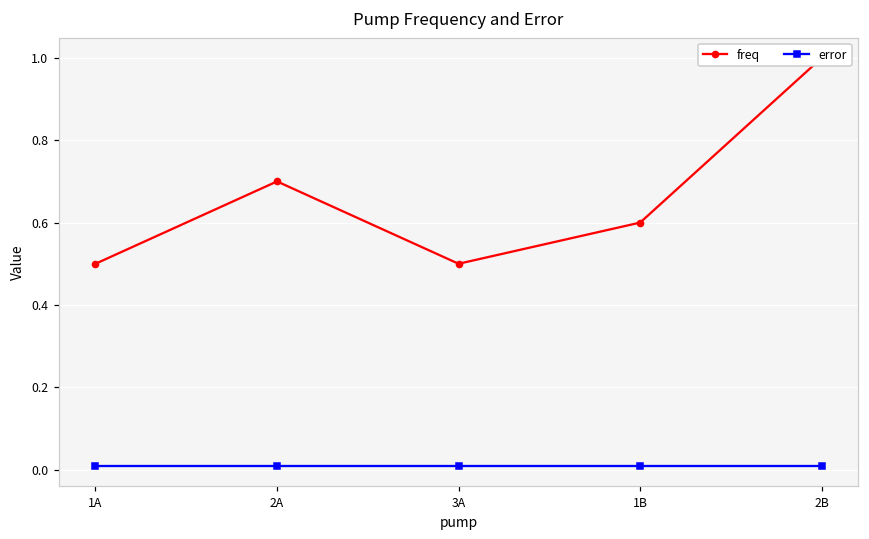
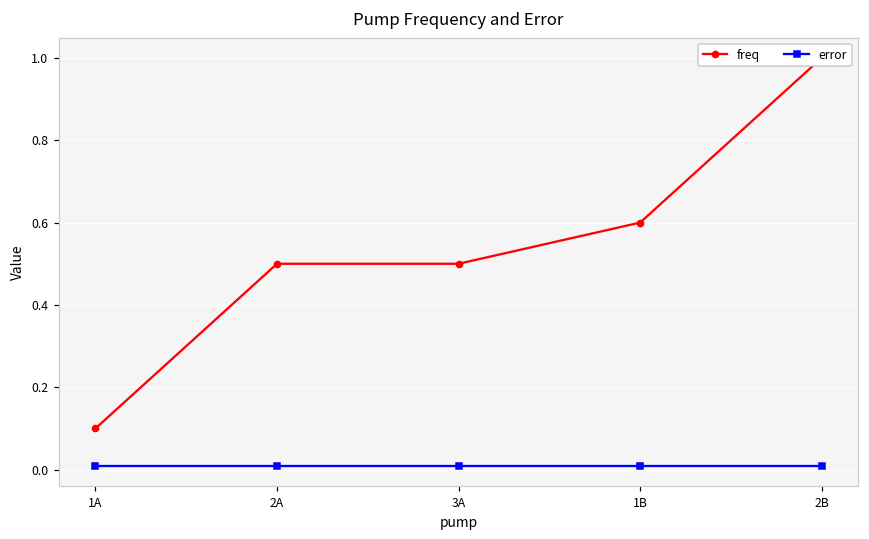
  {
    "freq": {
-     "1A": 0.5,
-     "2A": 0.7,
+     "1A": 0.1,
+     "2A": 0.5,
      "3A": 0.5,
      "1B": 0.6
    },
    "error": {
      "1A": 0.01,
      "2A": 0.01,
      "3A": 0.01,
      "1B": 0.01,
      "2B": 0.01
    }
  }
